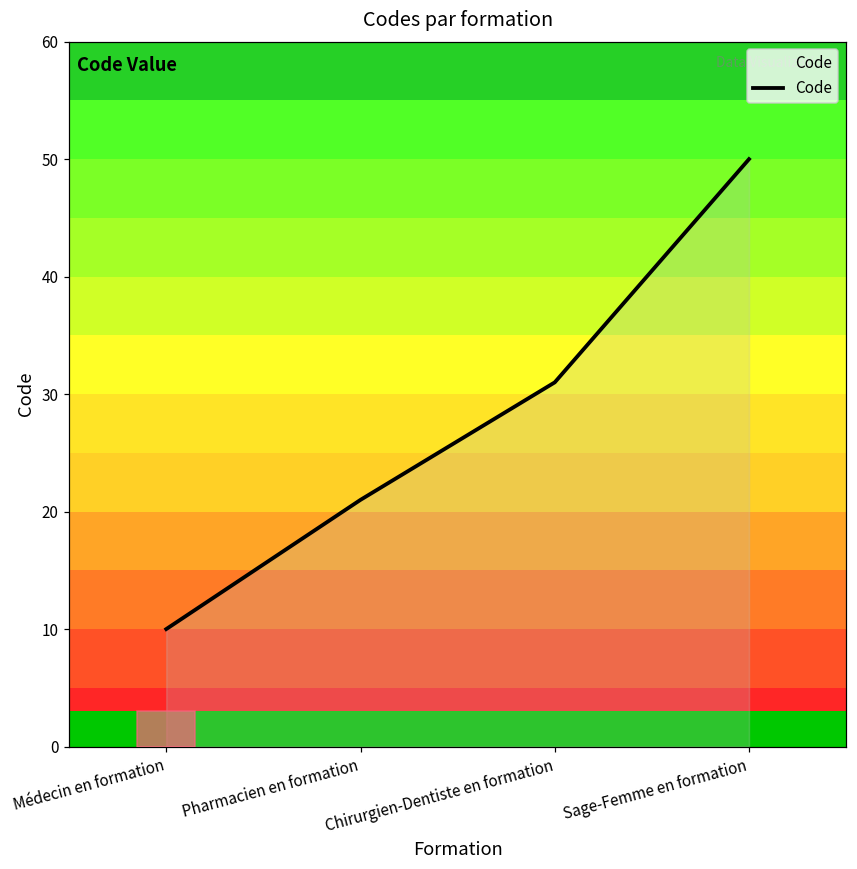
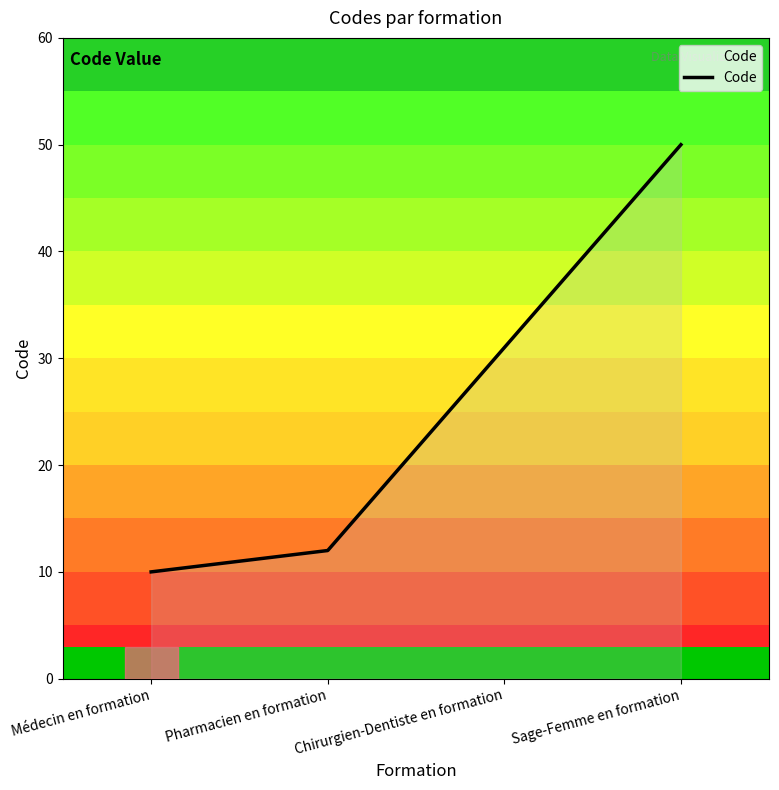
  {
    "Médecin en formation": 10,
-   "Pharmacien en formation": 21,
+   "Pharmacien en formation": 12,
    "Chirurgien-Dentiste en formation": 31,
    "Sage-Femme en formation": 50
  }
